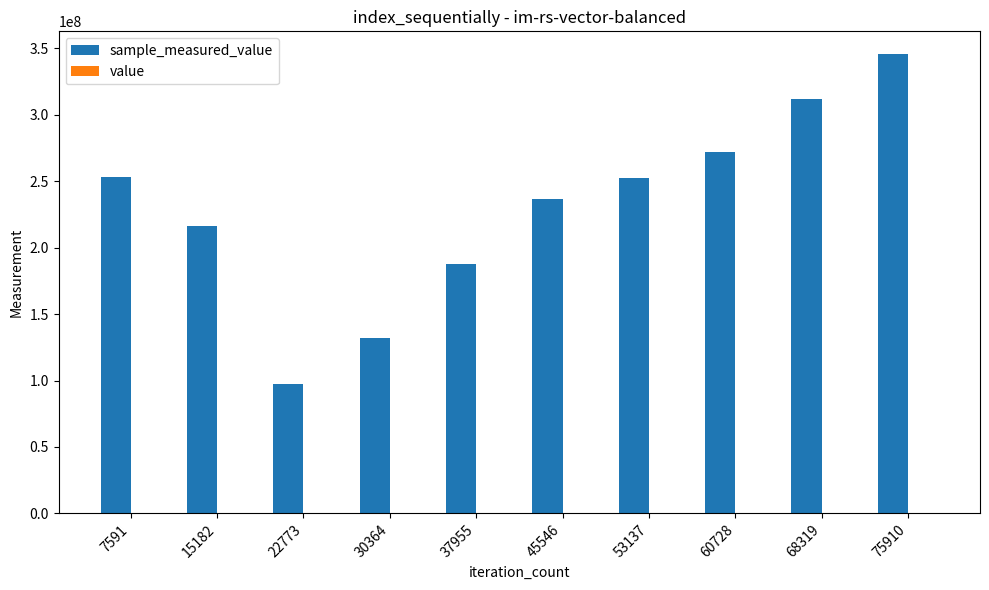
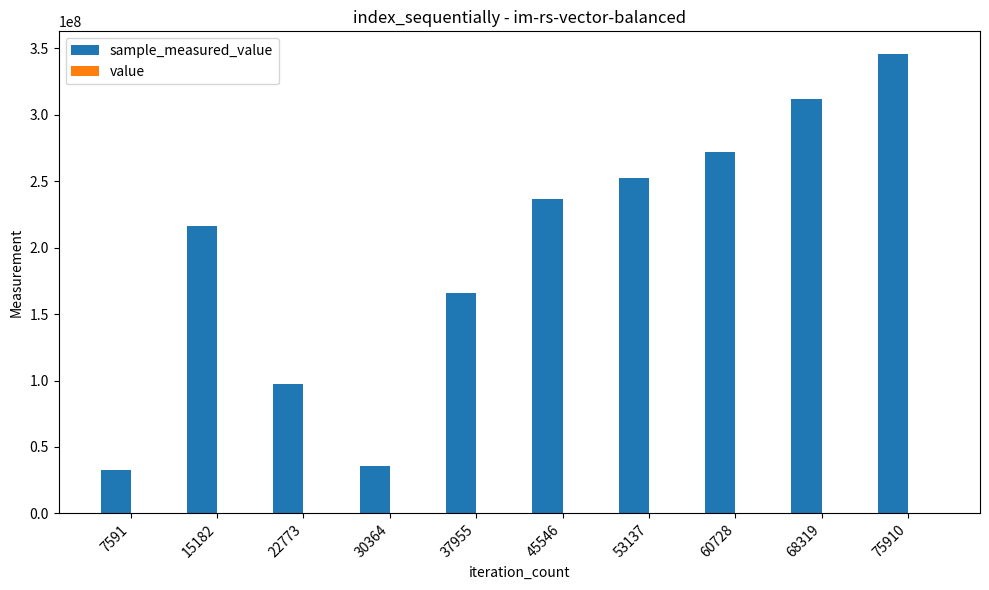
  {
    "sample_measured_value": {
-     "7591": 253000000,
+     "7591": 33000000,
      "15182": 216000000,
      "22773": 97000000,
-     "30364": 132000000,
-     "37955": 188000000,
+     "30364": 35000000,
+     "37955": 165000000,
      "45546": 237000000,
      "53137": 253000000,
      "60728": 272000000,
      "68319": 311000000,
      "75910": 345000000
    }
  }
